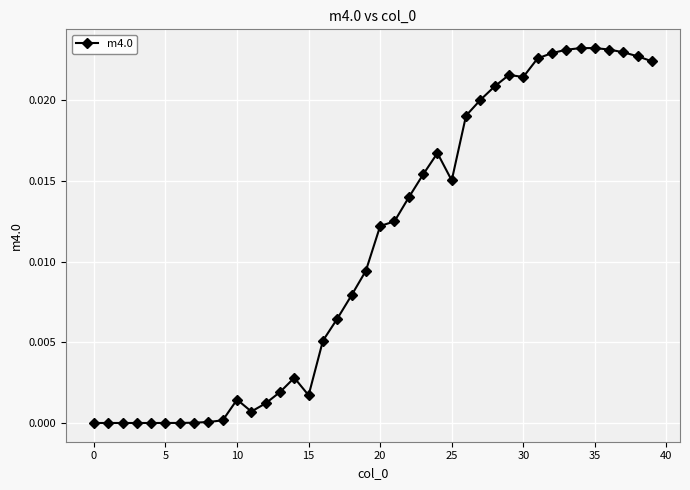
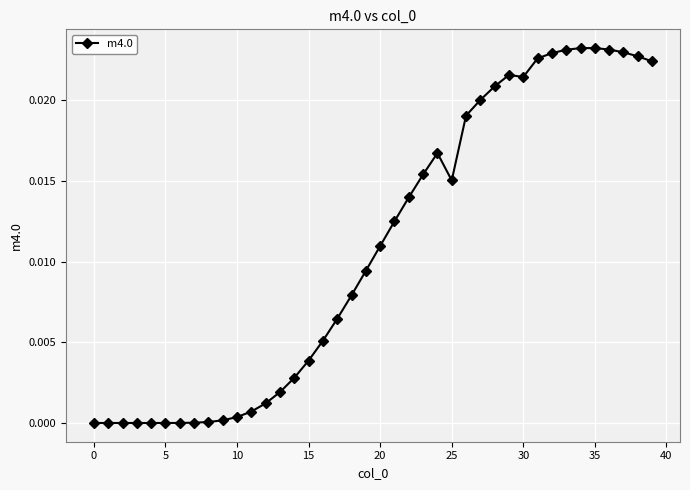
  {
    "0": 0.0000,
    "5": 0.0000,
-   "10": 0.0014,
-   "15": 0.0017,
-   "20": 0.0122,
+   "10": 0.0004,
+   "15": 0.0039,
+   "20": 0.0110,
    "25": 0.0150,
    "30": 0.0215,
    "35": 0.0232
  }
